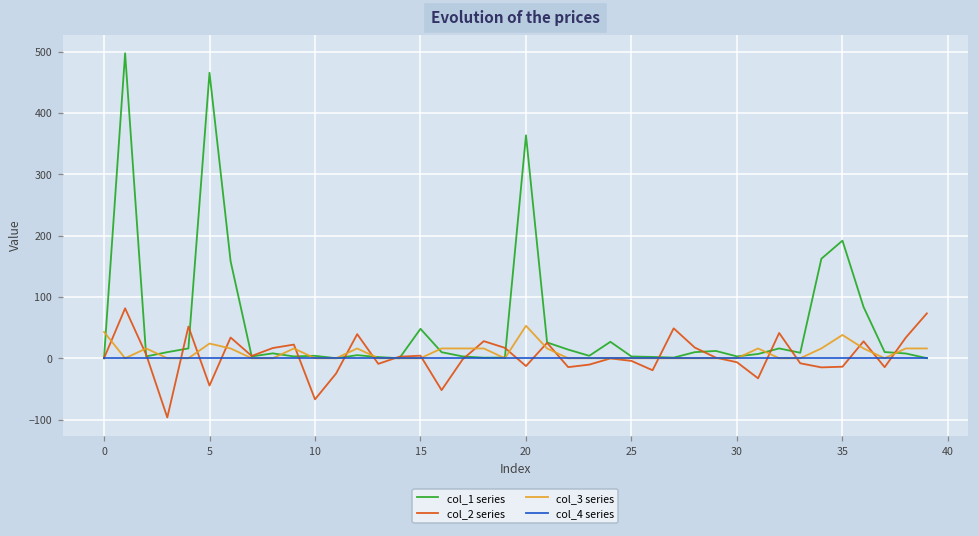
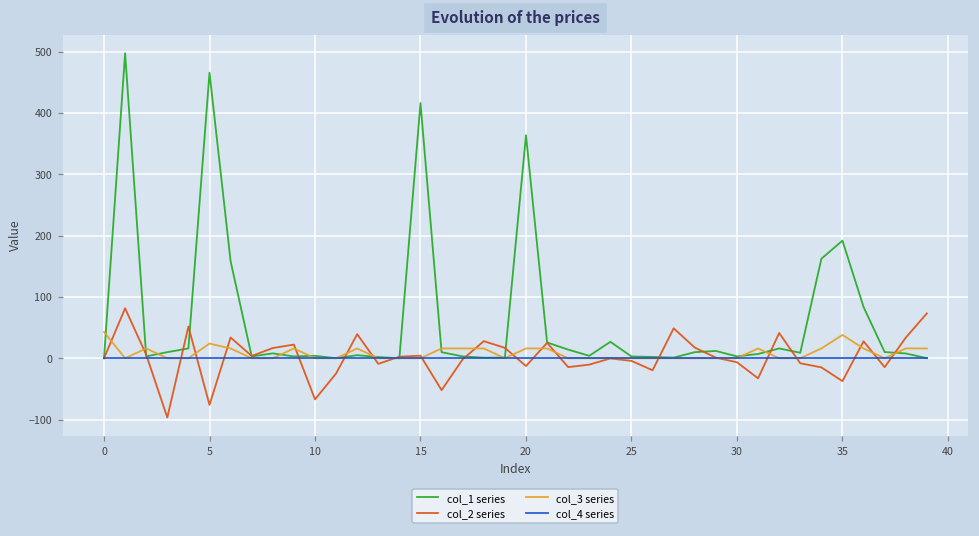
  {
    "col_1 series": {
      "5": 470,
-     "15": 50,
+     "15": 420,
      "20": 360,
      "35": 190
    },
    "col_2 series": {
-     "5": -40,
+     "5": -80,
      "10": -70,
      "20": -10,
      "30": -10,
-     "35": -10
+     "35": -40
    },
    "col_3 series": {
      "0": 40,
      "5": 20,
-     "20": 50,
+     "20": 20,
      "35": 40
    },
    "col_4 series": {
      "5": 0,
      "20": 0,
      "35": 0
    }
  }
